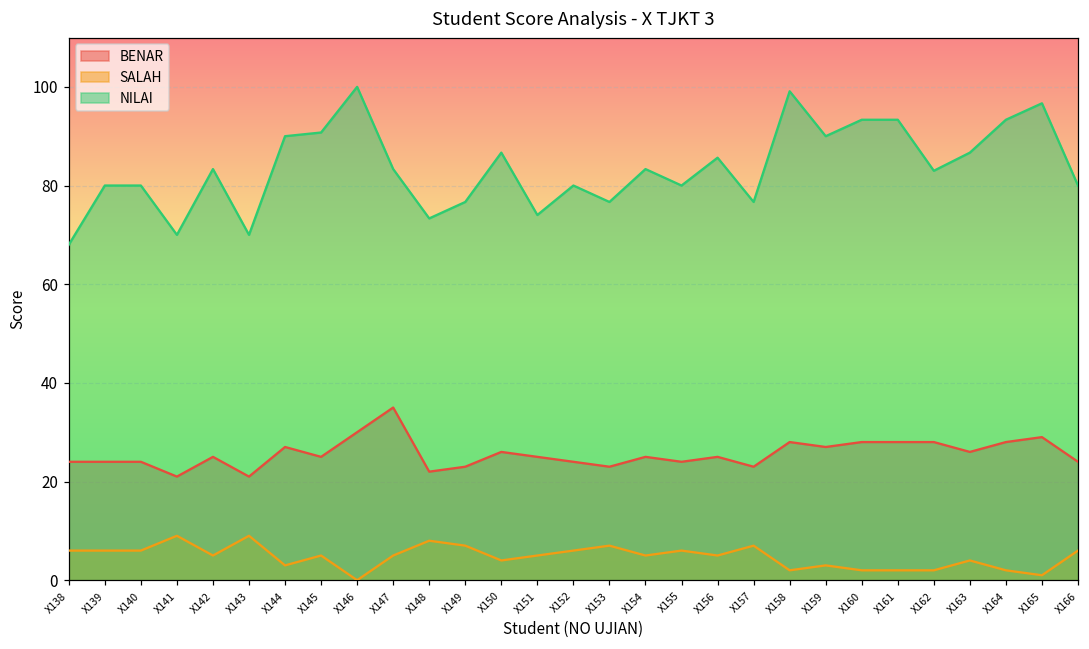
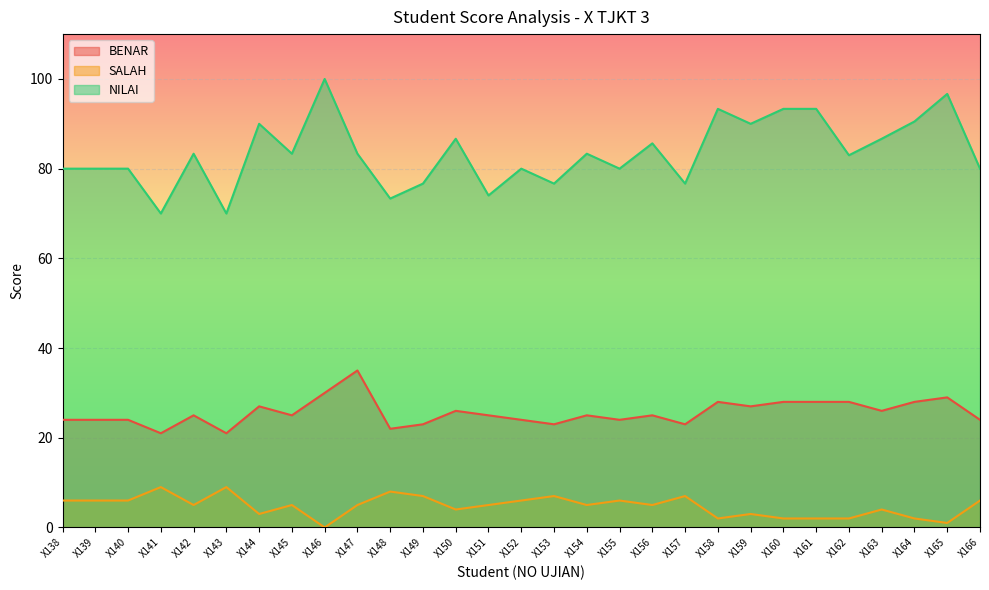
  {
    "BENAR": {
      "X138": 24,
      "X139": 24,
      "X140": 24,
      "X141": 21,
      "X142": 25,
      "X143": 21,
      "X144": 27,
      "X145": 25,
      "X146": 30,
      "X147": 35,
      "X148": 22,
      "X149": 23,
      "X150": 26,
      "X151": 25,
      "X152": 24,
      "X153": 23,
      "X154": 25,
      "X155": 24,
      "X156": 25,
      "X157": 23,
      "X158": 28,
      "X159": 27,
      "X160": 28,
      "X161": 28,
      "X162": 28,
      "X163": 26,
      "X164": 28,
      "X165": 29,
      "X166": 24
    },
    "SALAH": {
      "X138": 6,
      "X139": 6,
      "X140": 6,
      "X141": 9,
      "X142": 5,
      "X143": 9,
      "X144": 3,
      "X145": 5,
      "X146": 0,
      "X147": 5,
      "X148": 8,
      "X149": 7,
      "X150": 4,
      "X151": 5,
      "X152": 6,
      "X153": 7,
      "X154": 5,
      "X155": 6,
      "X156": 5,
      "X157": 7,
      "X158": 2,
      "X159": 3,
      "X160": 2,
      "X161": 2,
      "X162": 2,
      "X163": 4,
      "X164": 2,
      "X165": 1,
      "X166": 6
    },
    "NILAI": {
-     "X138": 68,
+     "X138": 80,
      "X139": 80,
      "X140": 80,
      "X141": 70,
      "X142": 83,
      "X143": 70,
      "X144": 90,
-     "X145": 91,
+     "X145": 83,
      "X146": 100,
      "X147": 83,
      "X148": 73,
      "X149": 77,
      "X150": 87,
      "X151": 74,
      "X152": 80,
      "X153": 77,
      "X154": 83,
      "X155": 80,
      "X156": 86,
      "X157": 77,
-     "X158": 99,
+     "X158": 93,
      "X159": 90,
      "X160": 93,
      "X161": 93,
      "X162": 83,
      "X163": 87,
-     "X164": 93,
+     "X164": 91,
      "X165": 97,
      "X166": 80
    }
  }
